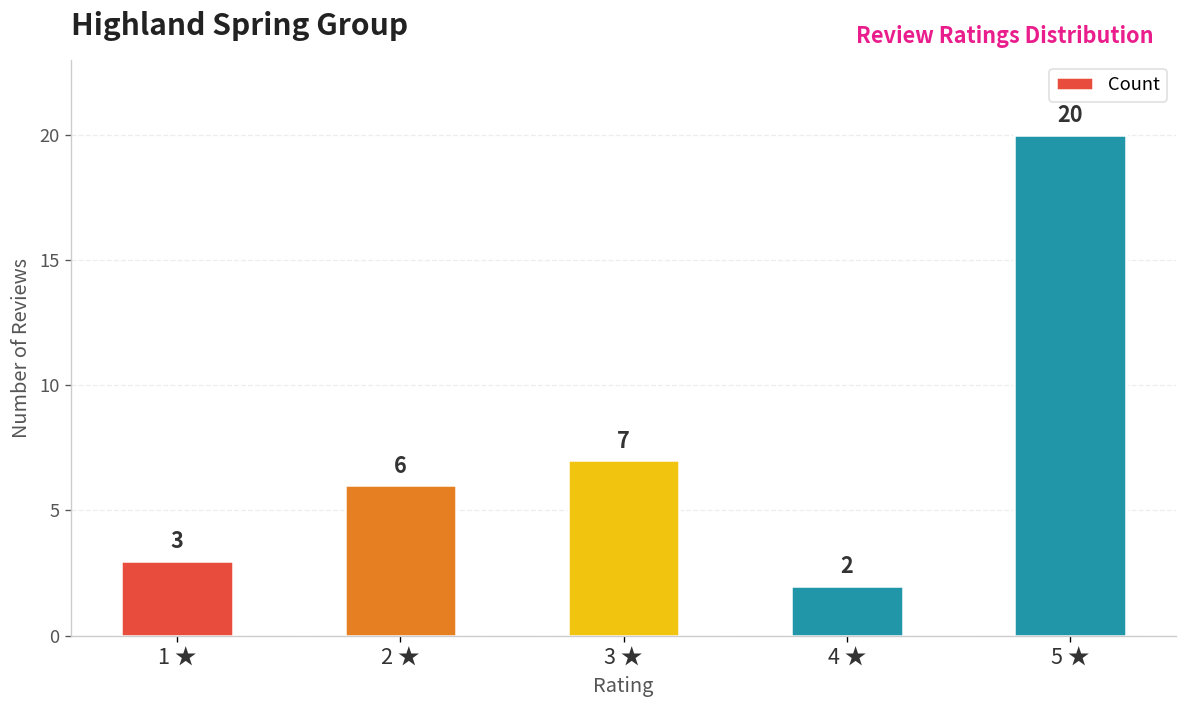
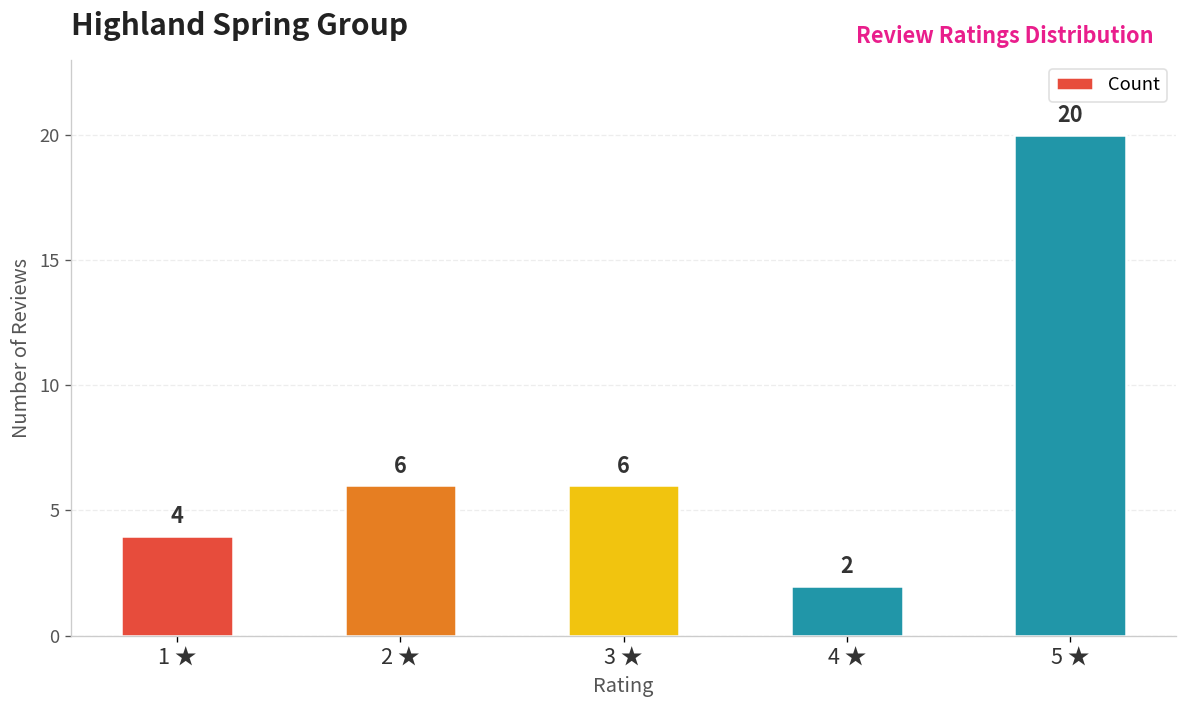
  {
-   "1 ★": 3,
+   "1 ★": 4,
    "2 ★": 6,
-   "3 ★": 7,
+   "3 ★": 6,
    "4 ★": 2,
    "5 ★": 20
  }
